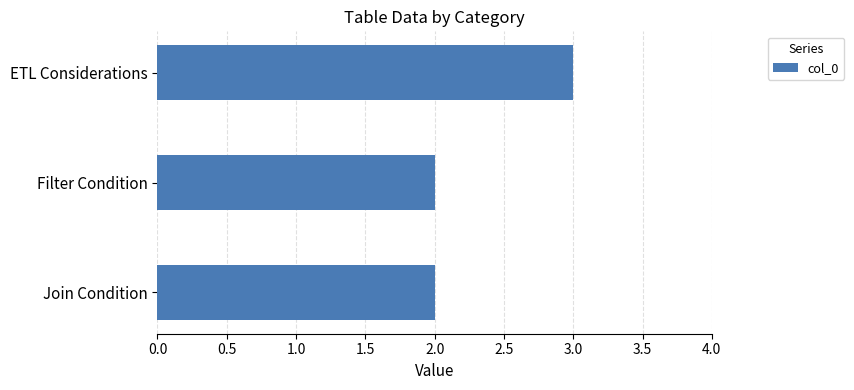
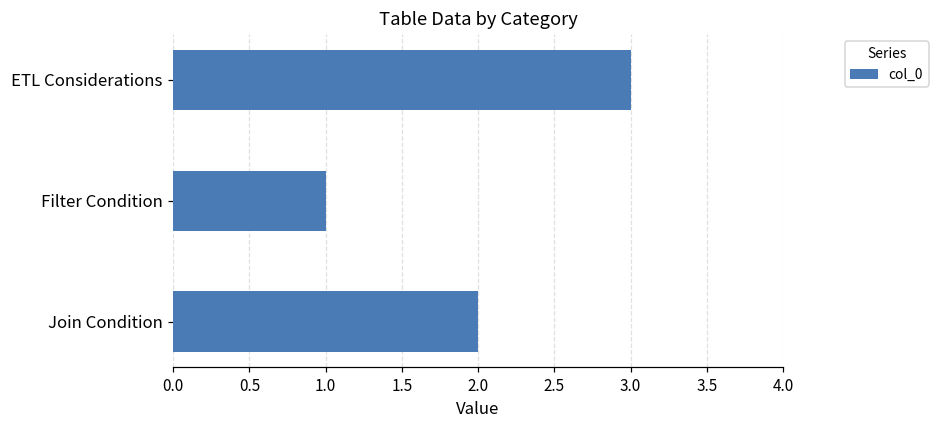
  {
    "ETL Considerations": 3,
-   "Filter Condition": 2,
+   "Filter Condition": 1,
    "Join Condition": 2
  }
